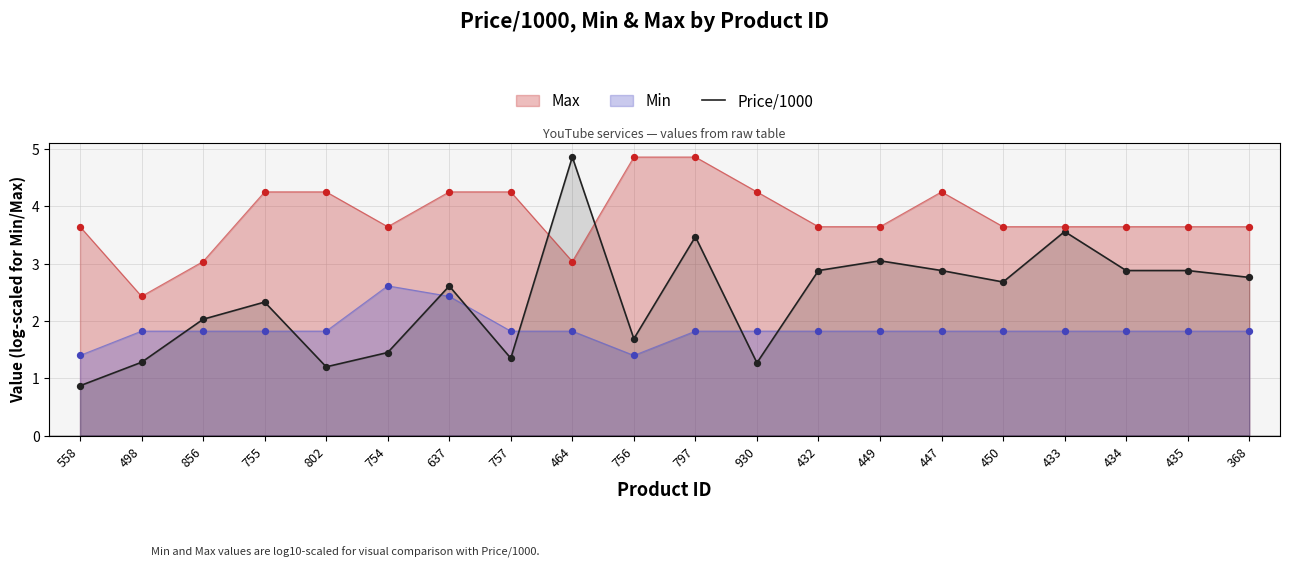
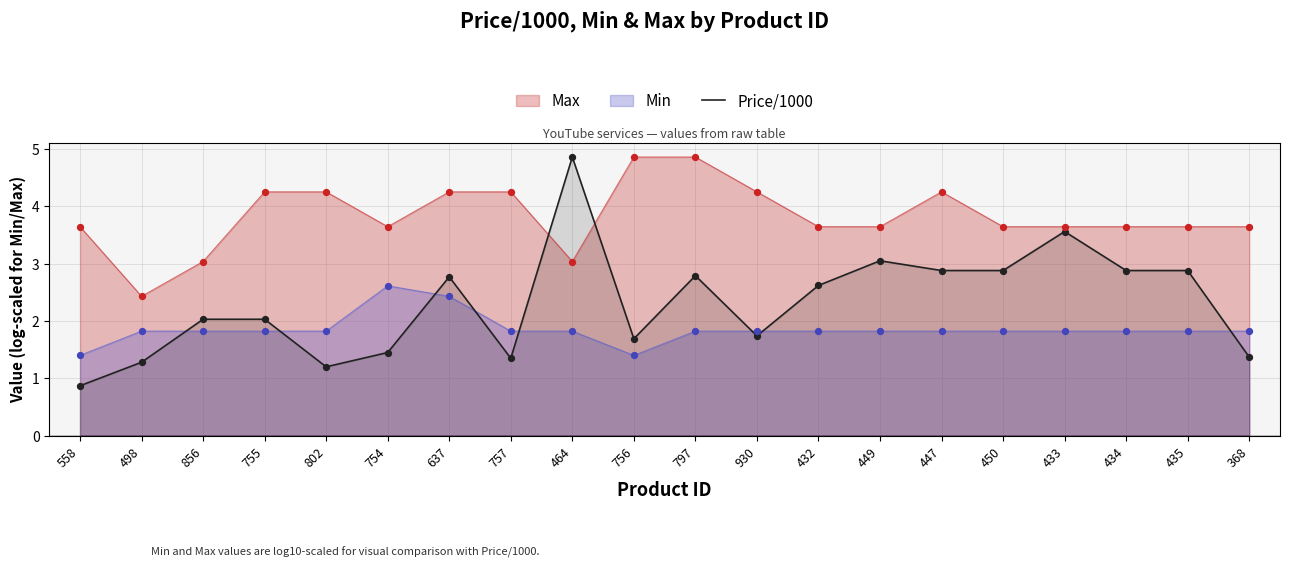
  {
    "Max": {
      "558": 3.6,
      "498": 2.4,
      "856": 3.0,
      "755": 4.3,
      "802": 4.3,
      "754": 3.6,
      "637": 4.3,
      "757": 4.3,
      "464": 3.0,
      "756": 4.9,
      "797": 4.9,
      "930": 4.3,
      "432": 3.6,
      "449": 3.6,
      "447": 4.3,
      "450": 3.6,
      "433": 3.6,
      "434": 3.6,
      "435": 3.6,
      "368": 3.6
    },
    "Min": {
      "558": 1.4,
      "498": 1.8,
      "856": 1.8,
      "755": 1.8,
      "802": 1.8,
      "754": 2.6,
      "637": 2.4,
      "757": 1.8,
      "464": 1.8,
      "756": 1.4,
      "797": 1.8,
      "930": 1.8,
      "432": 1.8,
      "449": 1.8,
      "447": 1.8,
      "450": 1.8,
      "433": 1.8,
      "434": 1.8,
      "435": 1.8,
      "368": 1.8
    },
    "Price/1000": {
      "558": 0.9,
      "498": 1.3,
      "856": 2.0,
-     "755": 2.3,
+     "755": 2.0,
      "802": 1.2,
      "754": 1.5,
-     "637": 2.6,
+     "637": 2.8,
      "757": 1.4,
      "464": 4.9,
      "756": 1.7,
-     "797": 3.5,
-     "930": 1.3,
-     "432": 2.9,
+     "797": 2.8,
+     "930": 1.7,
+     "432": 2.6,
      "449": 3.1,
      "447": 2.9,
-     "450": 2.7,
+     "450": 2.9,
      "433": 3.6,
      "434": 2.9,
      "435": 2.9,
-     "368": 2.8
+     "368": 1.4
    }
  }
